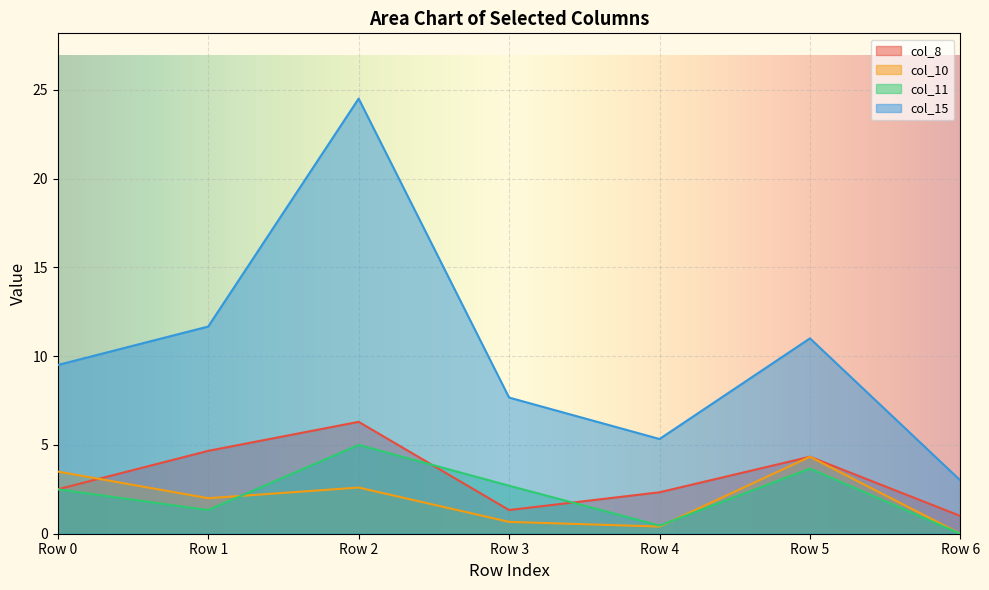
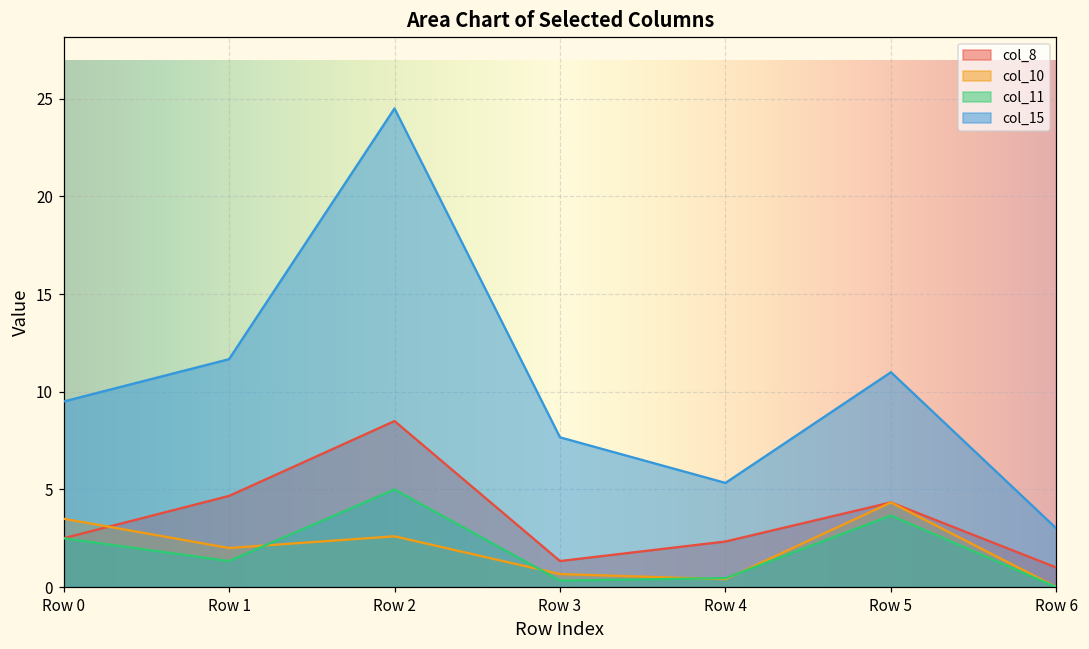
  {
    "col_8": {
      "Row 1": 4.7,
-     "Row 2": 6.3,
+     "Row 2": 8.5,
      "Row 3": 1.3,
      "Row 4": 2.3,
      "Row 6": 1.0
    },
    "col_10": {
      "Row 0": 3.5,
      "Row 1": 2.0,
      "Row 2": 2.6,
      "Row 3": 0.7
    },
    "col_11": {
      "Row 1": 1.3,
      "Row 2": 5.0,
-     "Row 3": 2.7,
+     "Row 3": 0.3,
      "Row 5": 3.7
    },
    "col_15": {
      "Row 0": 9.5,
      "Row 1": 11.7,
      "Row 2": 24.5,
      "Row 3": 7.7,
      "Row 4": 5.3,
      "Row 5": 11.0,
      "Row 6": 3.0
    }
  }
